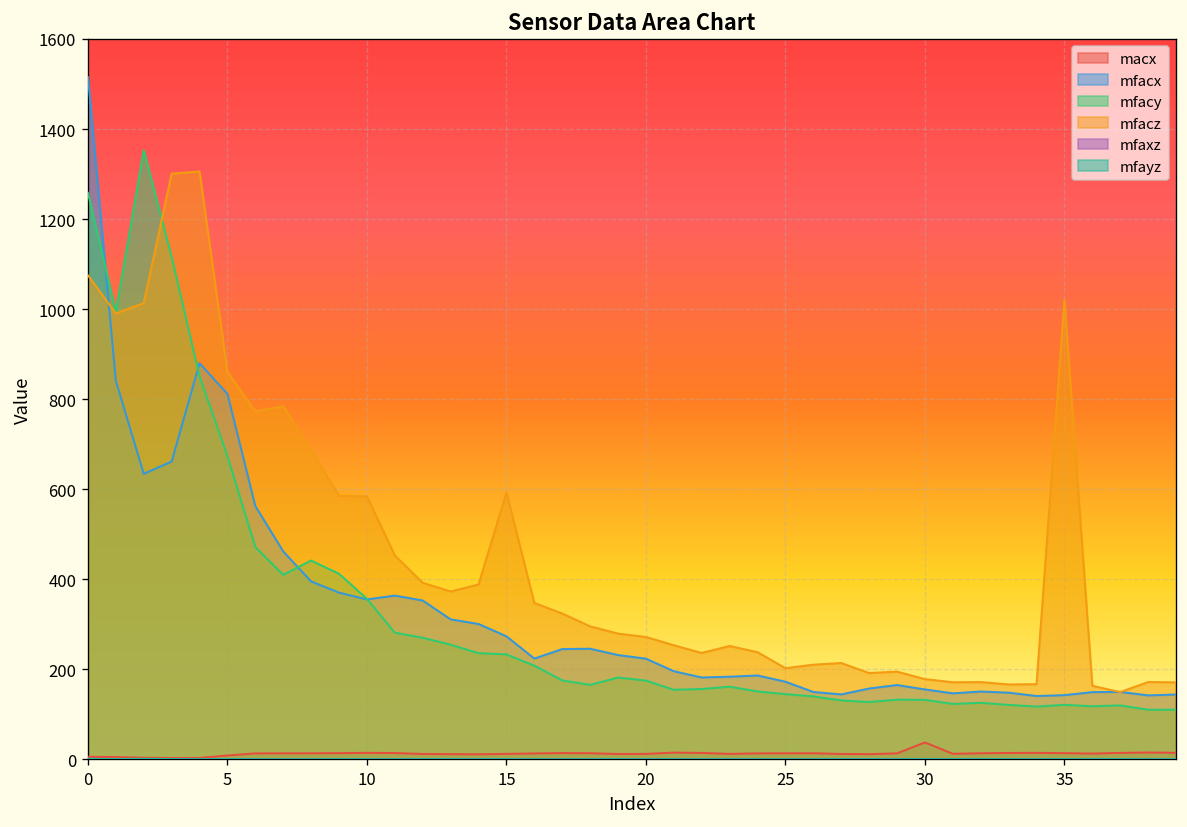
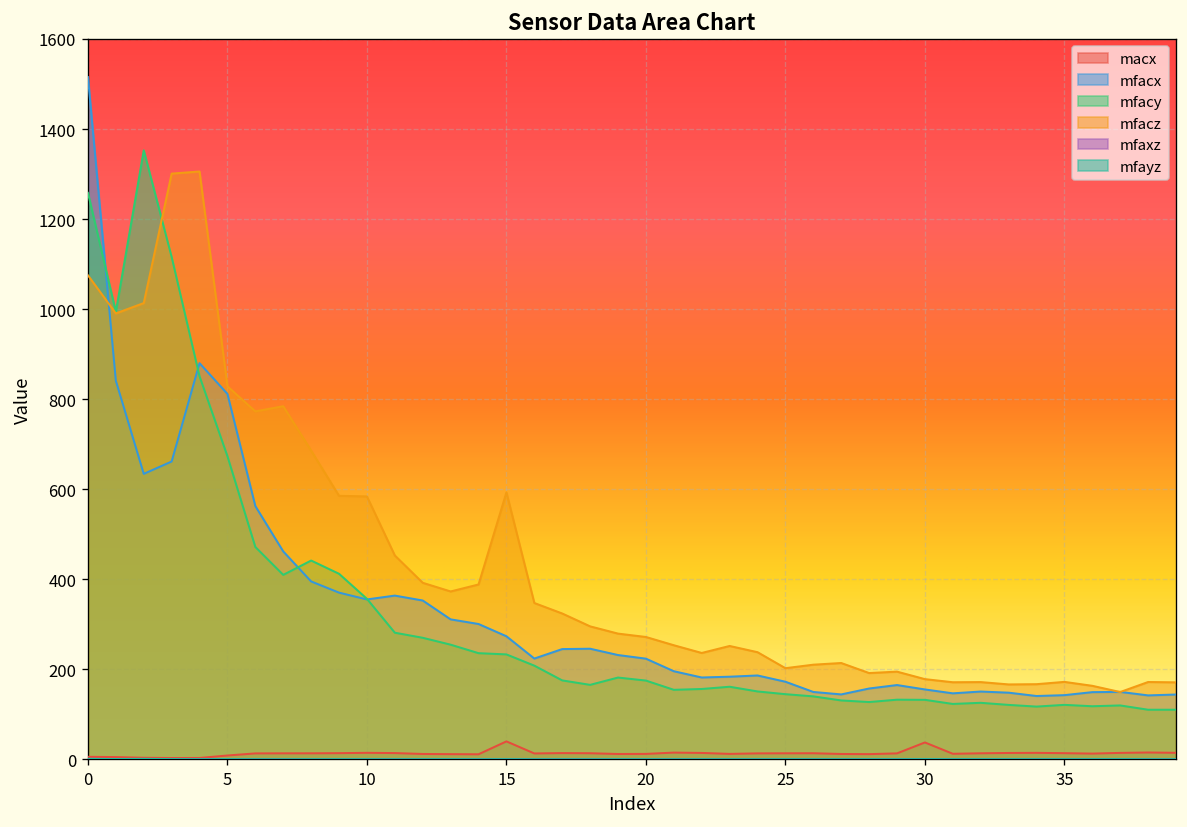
  {
    "macx": {
      "5": 10,
      "10": 10,
-     "15": 10,
+     "15": 40,
      "20": 10,
      "25": 10,
      "30": 40,
      "35": 10
    },
    "mfacz": {
      "0": 1080,
-     "5": 860,
+     "5": 830,
      "10": 580,
      "15": 590,
      "20": 270,
      "25": 200,
      "30": 180,
-     "35": 1020
+     "35": 170
    }
  }
